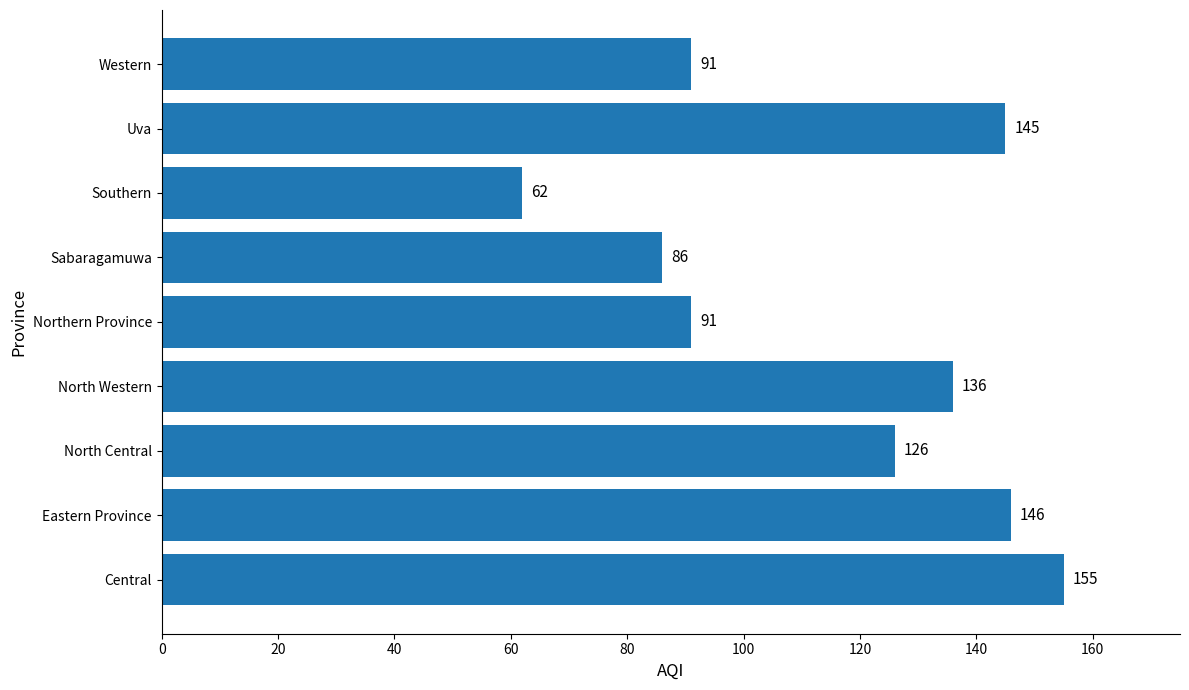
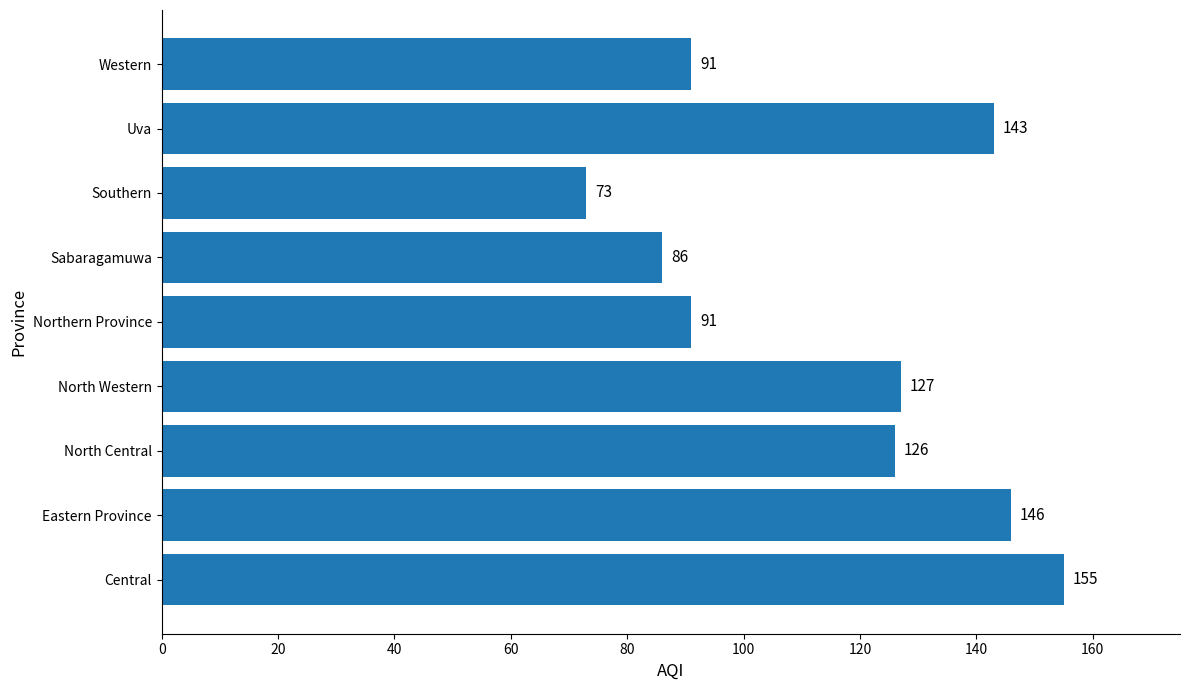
  {
    "Western": 91,
-   "Uva": 145,
-   "Southern": 62,
+   "Uva": 143,
+   "Southern": 73,
    "Sabaragamuwa": 86,
    "Northern Province": 91,
-   "North Western": 136,
+   "North Western": 127,
    "North Central": 126,
    "Eastern Province": 146,
    "Central": 155
  }
